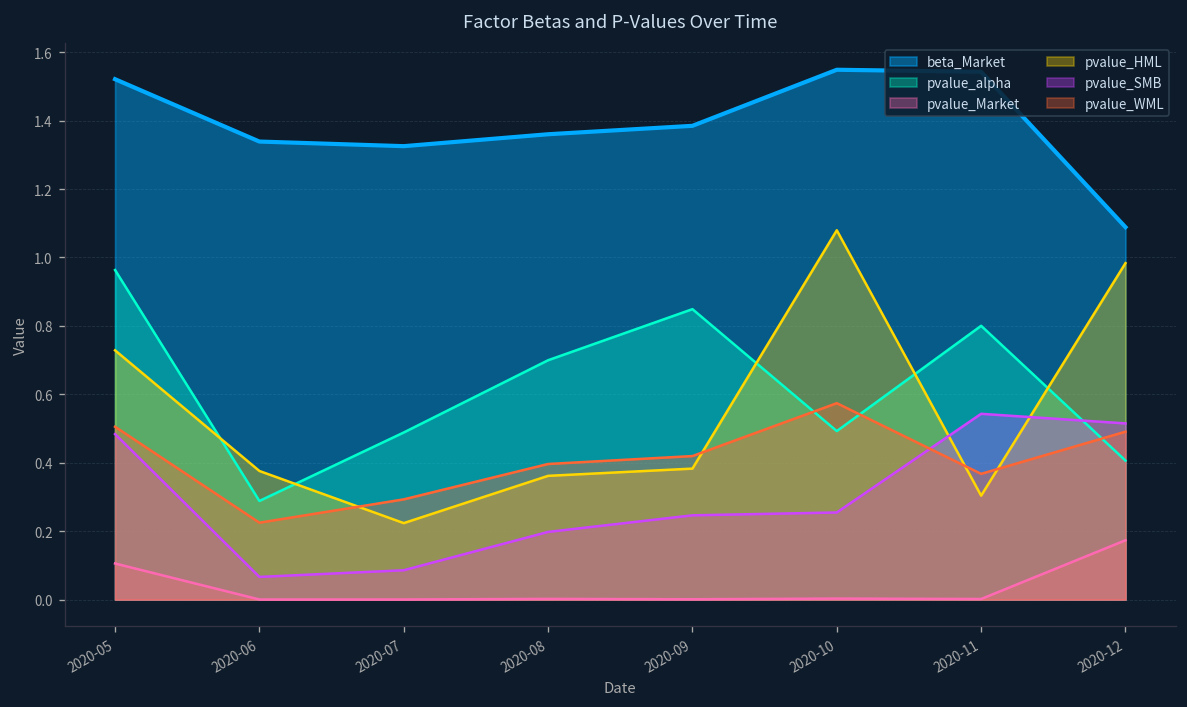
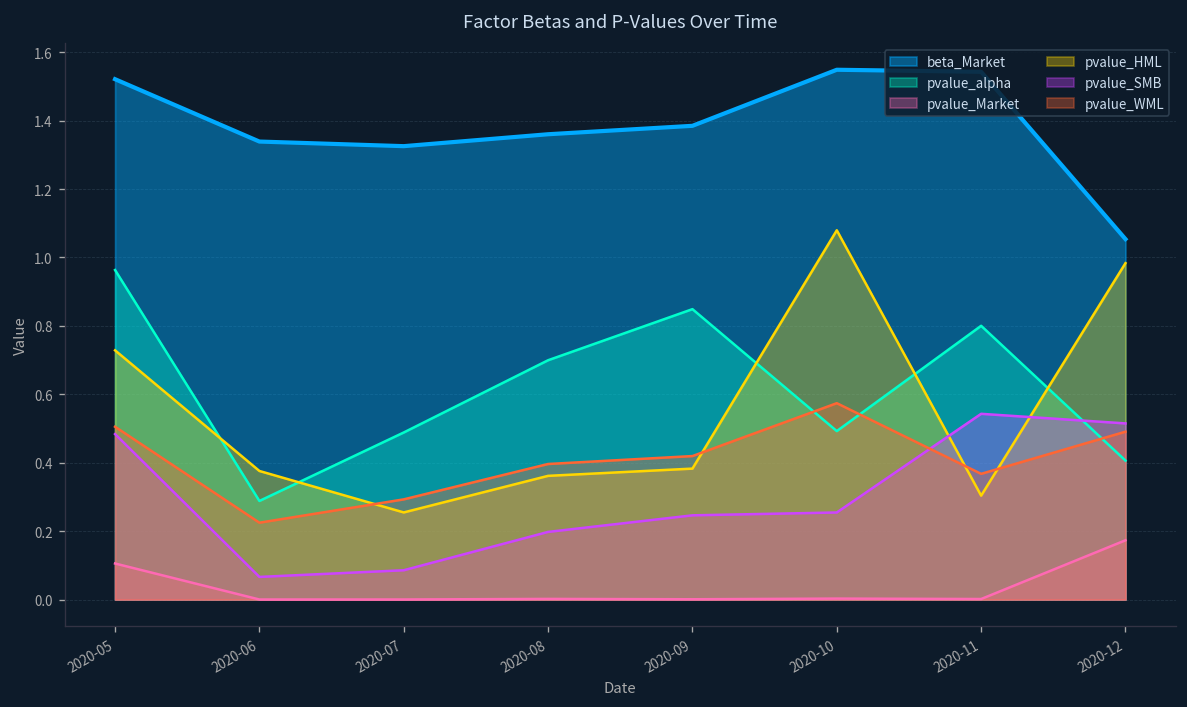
  {
    "beta_Market": {
      "2020-05": 1.52,
      "2020-06": 1.34,
      "2020-07": 1.33,
      "2020-08": 1.36,
      "2020-09": 1.38,
      "2020-10": 1.55,
-     "2020-12": 1.09
+     "2020-12": 1.05
    },
    "pvalue_alpha": {
      "2020-05": 0.96,
      "2020-06": 0.29,
      "2020-07": 0.49,
      "2020-08": 0.70,
      "2020-09": 0.85,
      "2020-10": 0.49,
      "2020-11": 0.80,
      "2020-12": 0.41
    },
    "pvalue_HML": {
      "2020-05": 0.73,
      "2020-06": 0.38,
-     "2020-07": 0.22,
+     "2020-07": 0.25,
      "2020-08": 0.36,
      "2020-09": 0.38,
      "2020-10": 1.08,
      "2020-11": 0.30,
      "2020-12": 0.98
    },
    "pvalue_WML": {
      "2020-05": 0.51,
      "2020-06": 0.22,
      "2020-07": 0.29,
      "2020-08": 0.40,
      "2020-09": 0.42,
      "2020-10": 0.57,
      "2020-11": 0.37,
      "2020-12": 0.49
    }
  }
